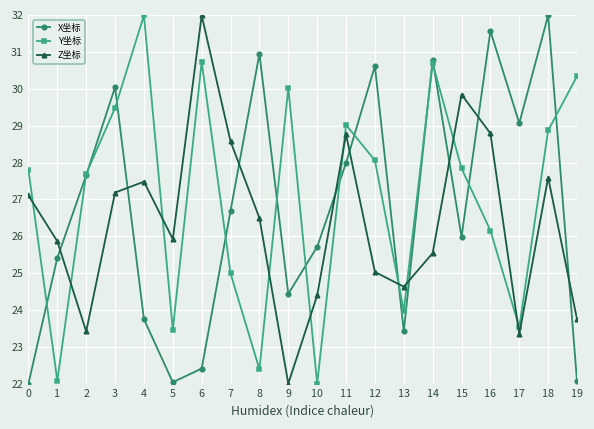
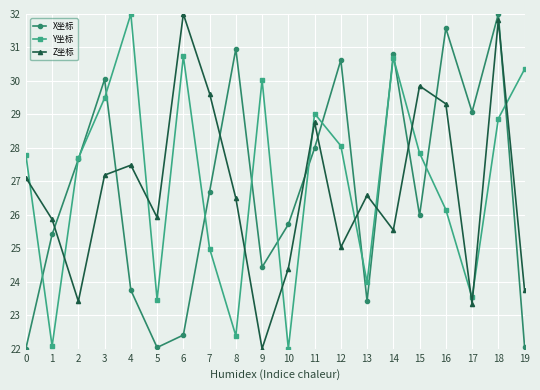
  {
    "Z坐标": {
      "0": 27.1,
      "1": 25.9,
      "2": 23.4,
      "3": 27.2,
      "4": 27.5,
      "5": 25.9,
      "6": 32.0,
-     "7": 28.6,
+     "7": 29.6,
      "8": 26.5,
      "9": 22.0,
      "10": 24.4,
      "11": 28.8,
      "12": 25.0,
-     "13": 24.6,
+     "13": 26.6,
      "14": 25.5,
      "15": 29.9,
-     "16": 28.8,
+     "16": 29.3,
      "17": 23.3,
-     "18": 27.6,
+     "18": 31.8,
      "19": 23.7
    }
  }
